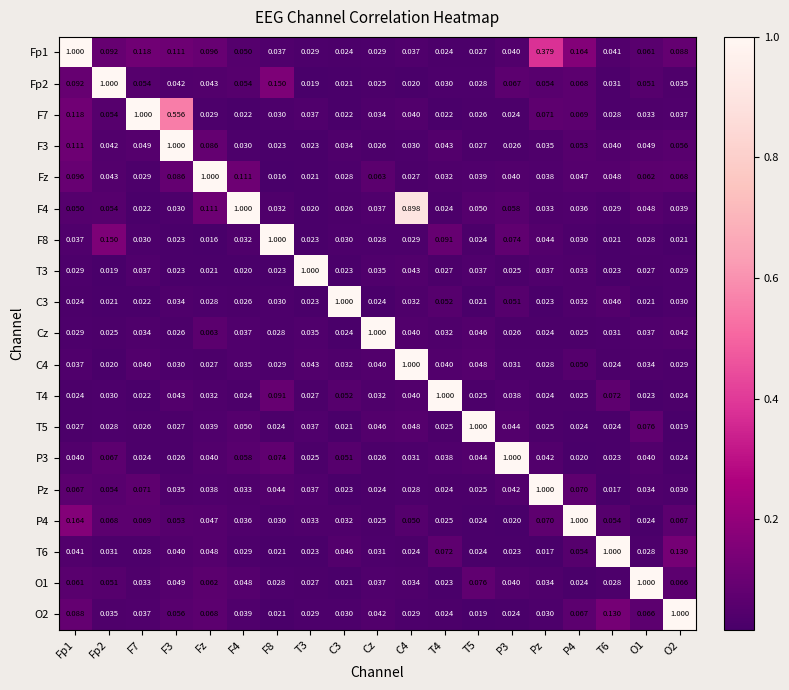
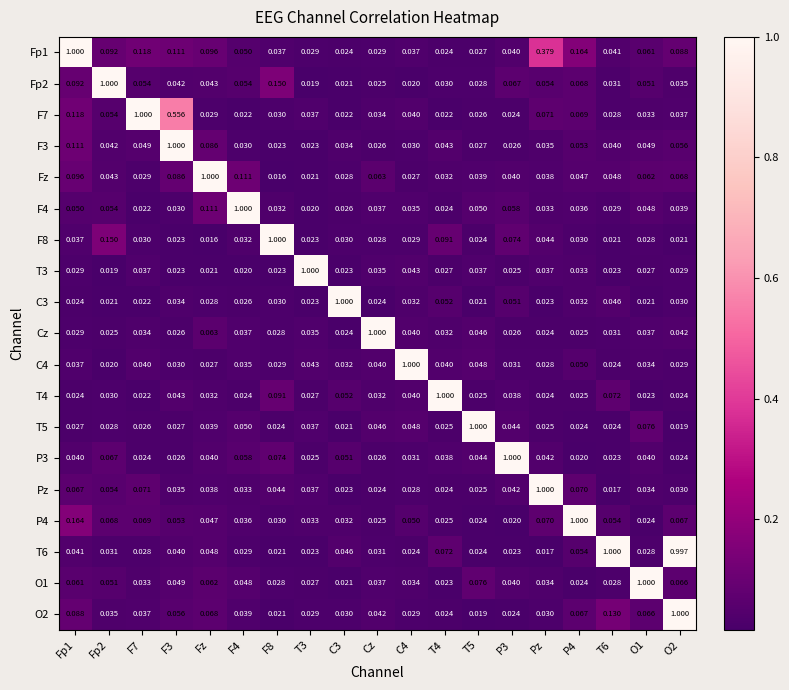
  {
    "F4": {
      "Fp1": 0.050,
      "Fp2": 0.054,
      "F7": 0.022,
      "F3": 0.030,
      "Fz": 0.111,
      "F4": 1.000,
      "F8": 0.032,
      "T3": 0.020,
      "C3": 0.026,
      "Cz": 0.037,
-     "C4": 0.898,
+     "C4": 0.035,
      "T4": 0.024,
      "T5": 0.050,
      "P3": 0.058,
      "Pz": 0.033,
      "P4": 0.036,
      "T6": 0.029,
      "O1": 0.048,
      "O2": 0.039
    },
    "T6": {
      "Fp1": 0.041,
      "Fp2": 0.031,
      "F7": 0.028,
      "F3": 0.040,
      "Fz": 0.048,
      "F4": 0.029,
      "F8": 0.021,
      "T3": 0.023,
      "C3": 0.046,
      "Cz": 0.031,
      "C4": 0.024,
      "T4": 0.072,
      "T5": 0.024,
      "P3": 0.023,
      "Pz": 0.017,
      "P4": 0.054,
      "T6": 1.000,
      "O1": 0.028,
-     "O2": 0.130
+     "O2": 0.997
    }
  }
